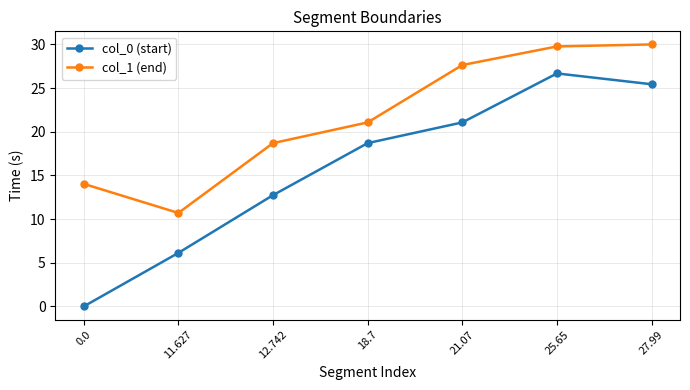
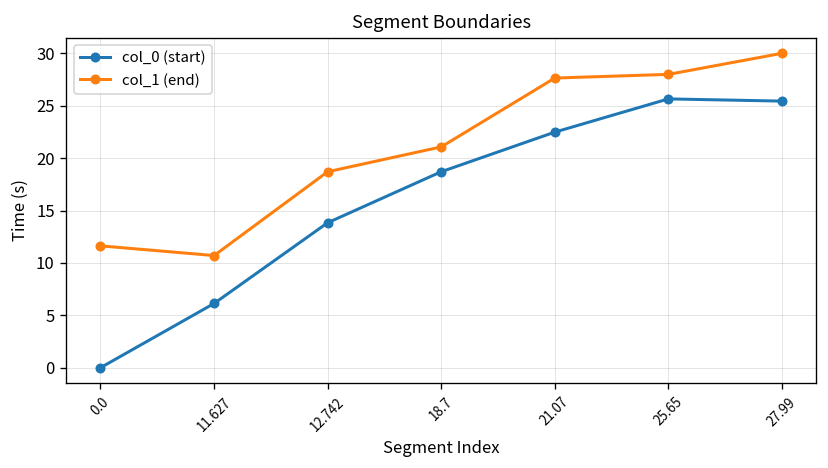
  {
    "col_0 (start)": {
      "0.0": 0,
      "11.627": 6,
-     "12.742": 13,
+     "12.742": 14,
      "18.7": 19,
-     "21.07": 21,
-     "25.65": 27,
+     "21.07": 22,
+     "25.65": 26,
      "27.99": 25
    },
    "col_1 (end)": {
-     "0.0": 14,
+     "0.0": 12,
      "11.627": 11,
      "12.742": 19,
      "18.7": 21,
      "21.07": 28,
-     "25.65": 30,
+     "25.65": 28,
      "27.99": 30
    }
  }
